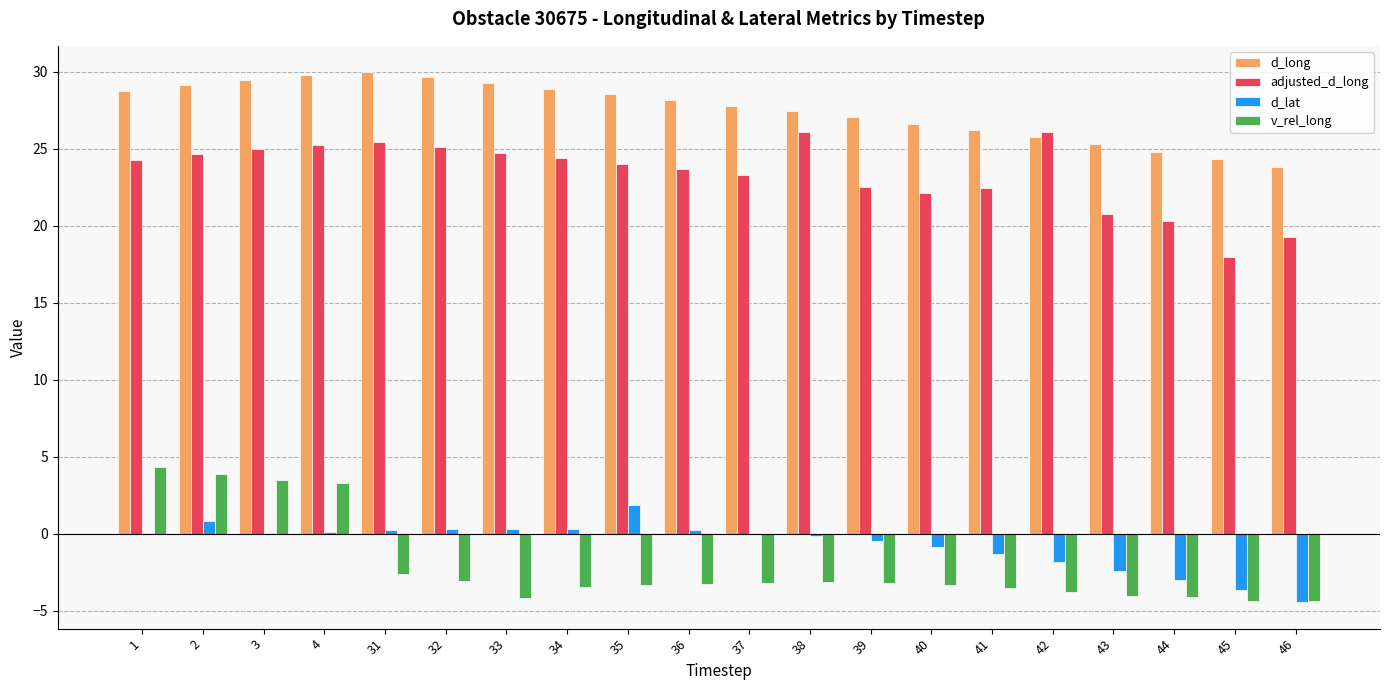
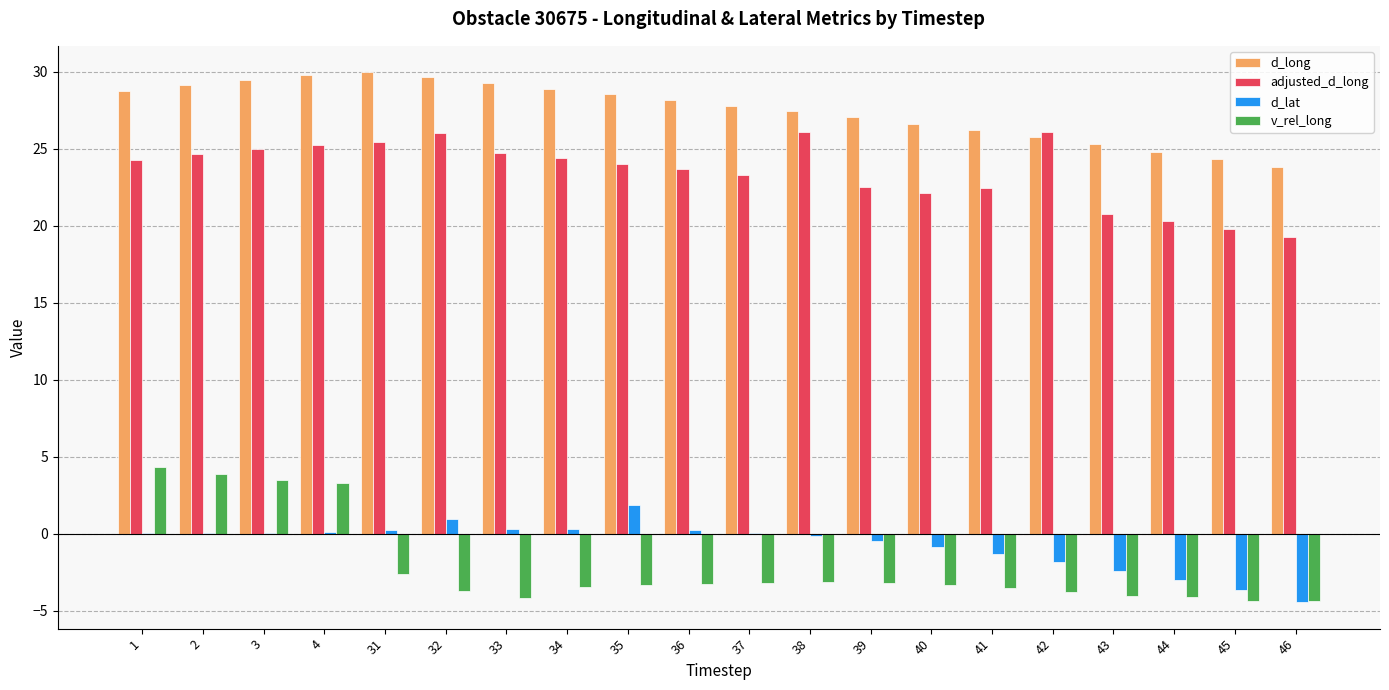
  {
    "d_long": {
      "1": 28.8,
      "2": 29.1,
      "3": 29.5,
      "4": 29.8,
      "31": 30.0,
      "32": 29.6,
      "33": 29.3,
      "34": 28.9,
      "35": 28.5,
      "36": 28.2,
      "37": 27.8,
      "38": 27.4,
      "39": 27.0,
      "40": 26.6,
      "41": 26.2,
      "42": 25.8,
      "43": 25.3,
      "44": 24.8,
      "45": 24.3,
      "46": 23.8
    },
    "adjusted_d_long": {
      "1": 24.3,
      "2": 24.6,
      "3": 25.0,
      "4": 25.3,
      "31": 25.4,
-     "32": 25.1,
+     "32": 26.0,
      "33": 24.7,
      "34": 24.4,
      "35": 24.0,
      "36": 23.7,
      "37": 23.3,
      "38": 26.1,
      "39": 22.5,
      "40": 22.1,
      "41": 22.4,
      "42": 26.1,
      "43": 20.8,
      "44": 20.3,
-     "45": 18.0,
+     "45": 19.8,
      "46": 19.3
    },
    "d_lat": {
-     "2": 0.8,
+     "2": 0.0,
      "31": 0.3,
-     "32": 0.3,
+     "32": 1.0,
      "33": 0.3,
      "34": 0.3,
      "35": 1.9,
      "36": 0.2,
      "39": -0.5,
      "40": -0.8,
      "41": -1.3,
      "42": -1.8,
      "43": -2.4,
      "44": -3.0,
      "45": -3.7,
      "46": -4.5
    },
    "v_rel_long": {
      "1": 4.3,
      "2": 3.9,
      "3": 3.5,
      "4": 3.3,
      "31": -2.6,
-     "32": -3.1,
+     "32": -3.7,
      "33": -4.2,
      "34": -3.5,
      "35": -3.3,
      "36": -3.3,
      "37": -3.2,
      "38": -3.1,
      "39": -3.2,
      "40": -3.3,
      "41": -3.5,
      "42": -3.8,
      "43": -4.1,
      "44": -4.1,
      "45": -4.4,
      "46": -4.4
    }
  }
